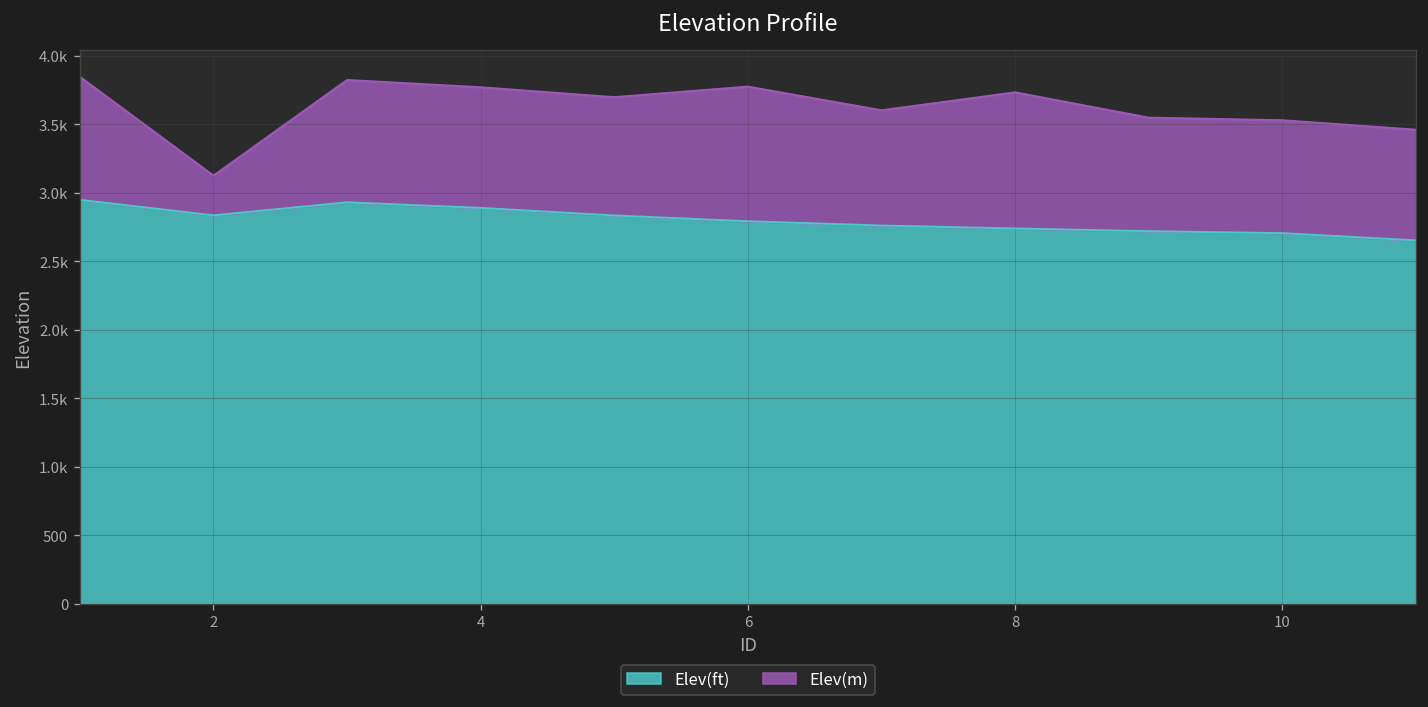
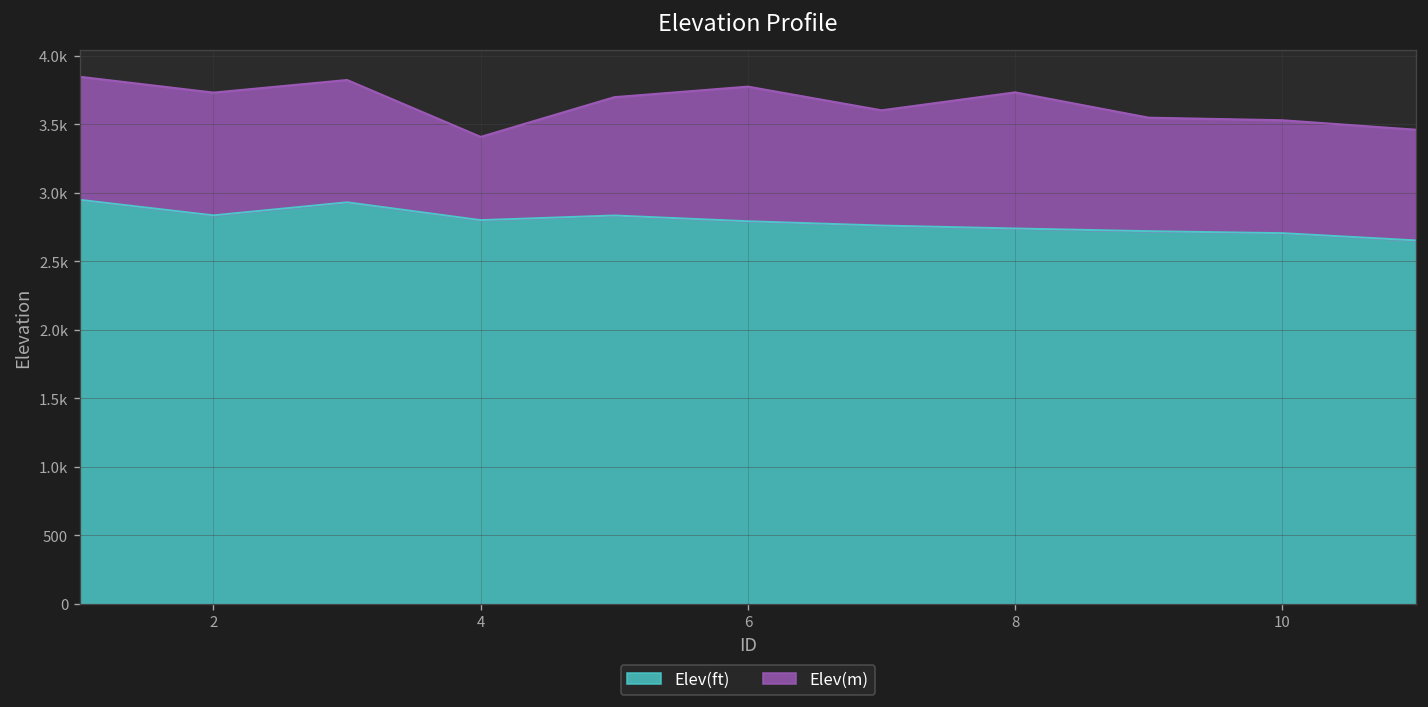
  {
    "Elev(ft)": {
      "2": 2840,
-     "4": 2890,
+     "4": 2800,
      "6": 2790,
      "8": 2740,
      "10": 2710
    },
    "Elev(m)": {
-     "2": 290,
-     "4": 880,
+     "2": 900,
+     "4": 610,
      "6": 980,
      "8": 990,
      "10": 820
    }
  }
